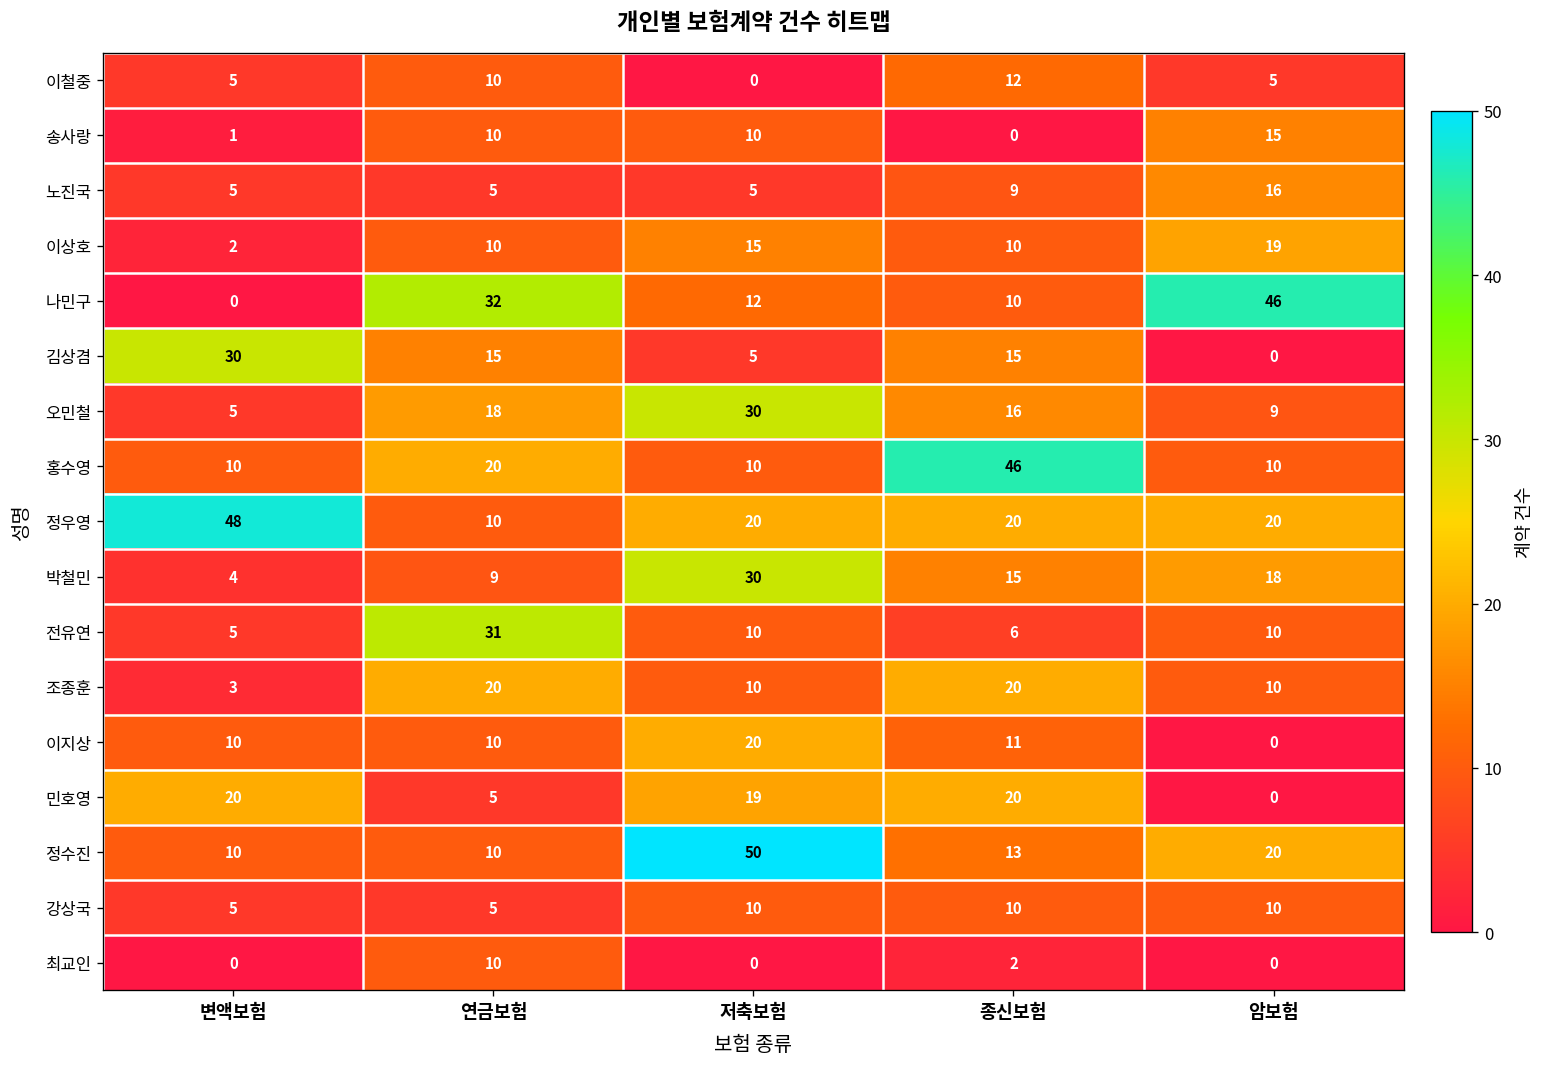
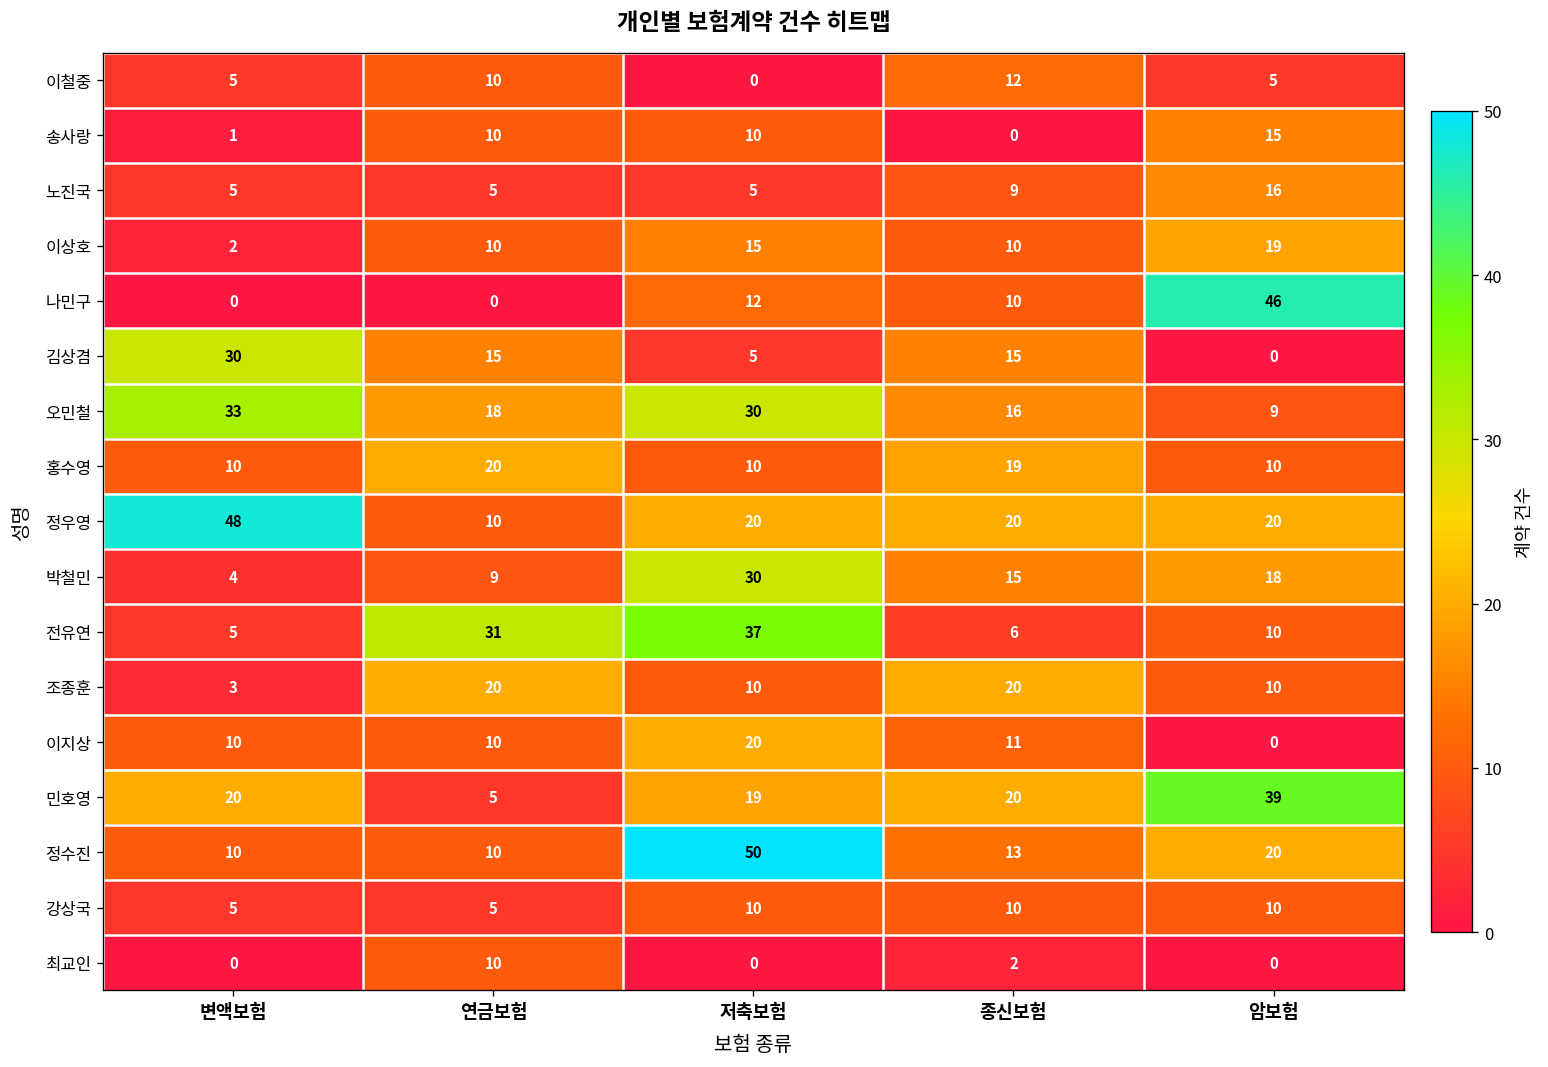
  {
    "이철중": {
      "변액보험": 5,
      "연금보험": 10,
      "저축보험": 0,
      "종신보험": 12,
      "암보험": 5
    },
    "송사랑": {
      "변액보험": 1,
      "연금보험": 10,
      "저축보험": 10,
      "종신보험": 0,
      "암보험": 15
    },
    "노진국": {
      "변액보험": 5,
      "연금보험": 5,
      "저축보험": 5,
      "종신보험": 9,
      "암보험": 16
    },
    "이상호": {
      "변액보험": 2,
      "연금보험": 10,
      "저축보험": 15,
      "종신보험": 10,
      "암보험": 19
    },
    "나민구": {
      "변액보험": 0,
-     "연금보험": 32,
+     "연금보험": 0,
      "저축보험": 12,
      "종신보험": 10,
      "암보험": 46
    },
    "김상겸": {
      "변액보험": 30,
      "연금보험": 15,
      "저축보험": 5,
      "종신보험": 15,
      "암보험": 0
    },
    "오민철": {
-     "변액보험": 5,
+     "변액보험": 33,
      "연금보험": 18,
      "저축보험": 30,
      "종신보험": 16,
      "암보험": 9
    },
    "홍수영": {
      "변액보험": 10,
      "연금보험": 20,
      "저축보험": 10,
-     "종신보험": 46,
+     "종신보험": 19,
      "암보험": 10
    },
    "정우영": {
      "변액보험": 48,
      "연금보험": 10,
      "저축보험": 20,
      "종신보험": 20,
      "암보험": 20
    },
    "박철민": {
      "변액보험": 4,
      "연금보험": 9,
      "저축보험": 30,
      "종신보험": 15,
      "암보험": 18
    },
    "전유연": {
      "변액보험": 5,
      "연금보험": 31,
-     "저축보험": 10,
+     "저축보험": 37,
      "종신보험": 6,
      "암보험": 10
    },
    "조종훈": {
      "변액보험": 3,
      "연금보험": 20,
      "저축보험": 10,
      "종신보험": 20,
      "암보험": 10
    },
    "이지상": {
      "변액보험": 10,
      "연금보험": 10,
      "저축보험": 20,
      "종신보험": 11,
      "암보험": 0
    },
    "민호영": {
      "변액보험": 20,
      "연금보험": 5,
      "저축보험": 19,
      "종신보험": 20,
-     "암보험": 0
+     "암보험": 39
    },
    "정수진": {
      "변액보험": 10,
      "연금보험": 10,
      "저축보험": 50,
      "종신보험": 13,
      "암보험": 20
    },
    "강상국": {
      "변액보험": 5,
      "연금보험": 5,
      "저축보험": 10,
      "종신보험": 10,
      "암보험": 10
    },
    "최교인": {
      "변액보험": 0,
      "연금보험": 10,
      "저축보험": 0,
      "종신보험": 2,
      "암보험": 0
    }
  }
